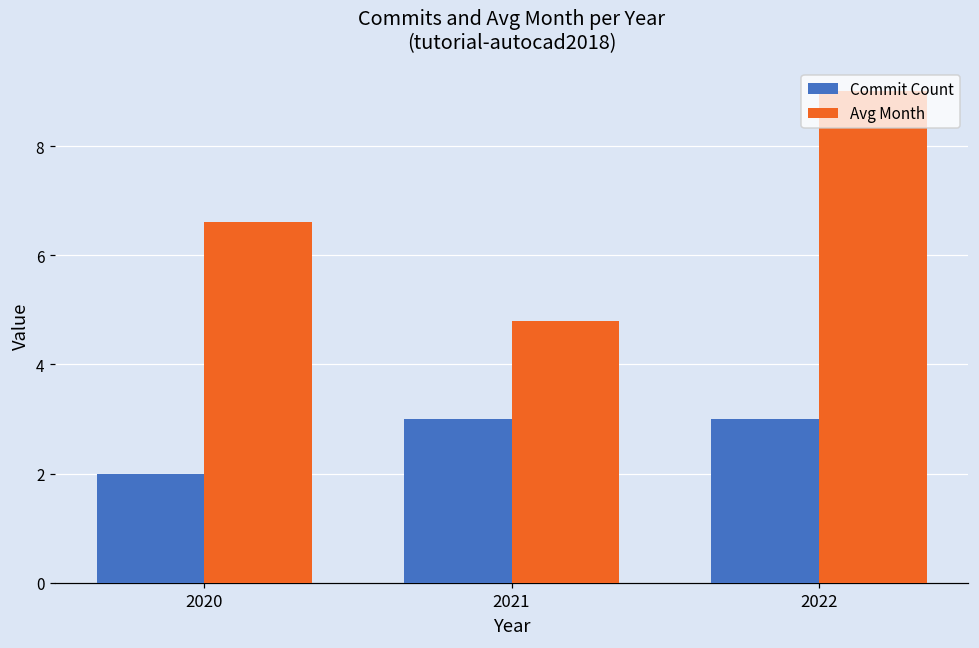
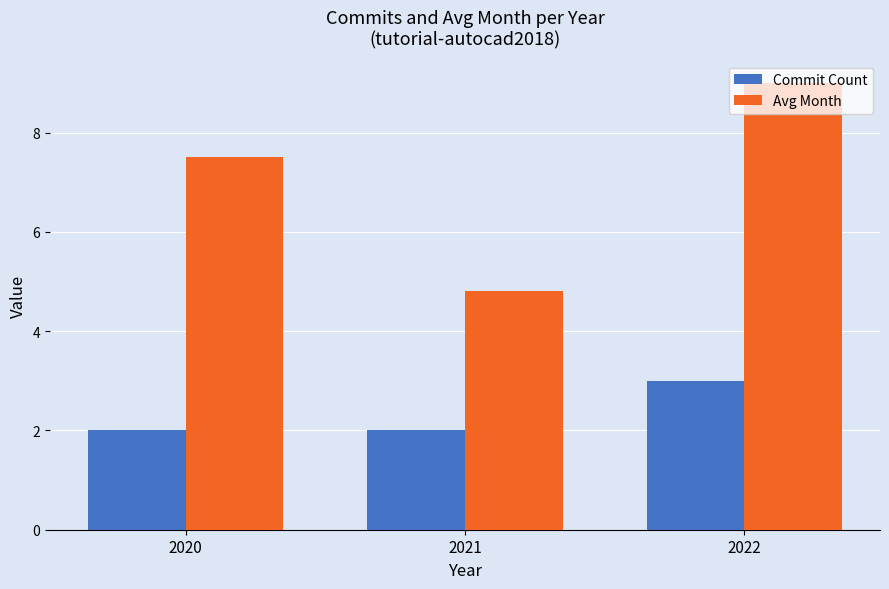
  {
    "Commit Count": {
      "2020": 2,
-     "2021": 3,
+     "2021": 2,
      "2022": 3
    },
    "Avg Month": {
-     "2020": 6.6,
+     "2020": 7.5,
      "2021": 4.8
    }
  }
